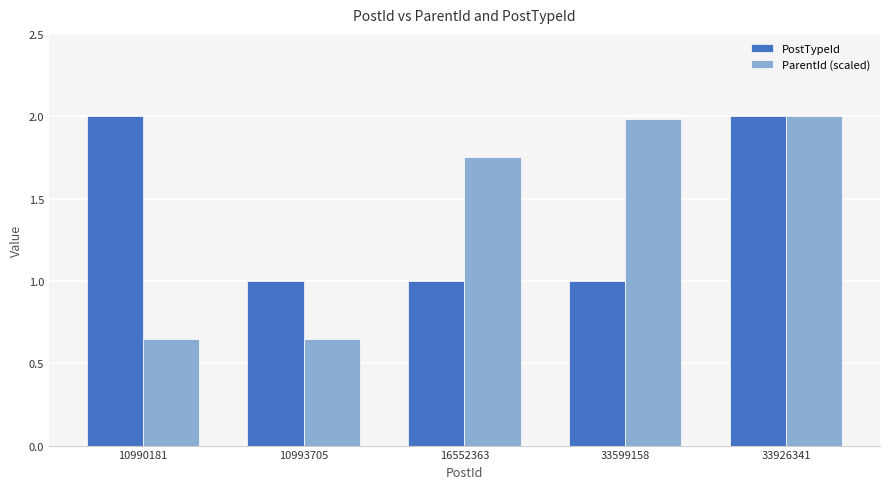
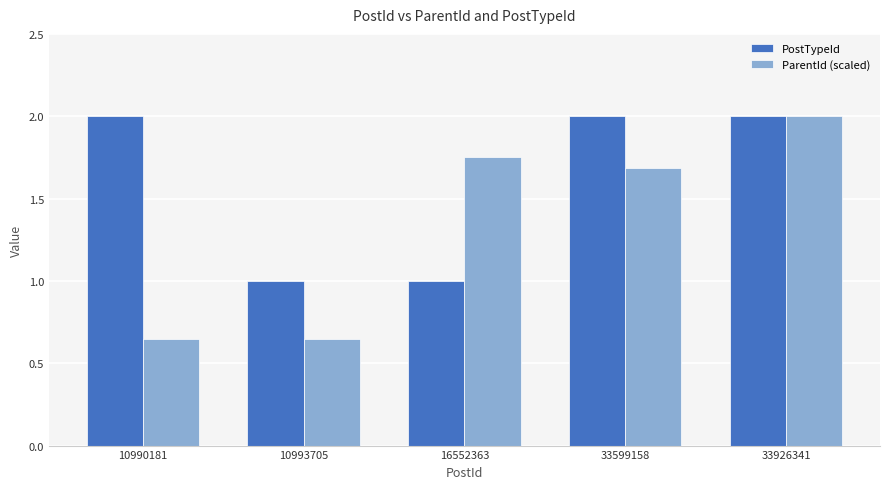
  {
    "PostTypeId": {
      "10990181": 2,
      "10993705": 1,
      "16552363": 1,
-     "33599158": 1,
+     "33599158": 2,
      "33926341": 2
    },
    "ParentId (scaled)": {
      "10990181": 0.65,
      "10993705": 0.65,
      "16552363": 1.75,
-     "33599158": 1.98,
+     "33599158": 1.69,
      "33926341": 2.00
    }
  }
